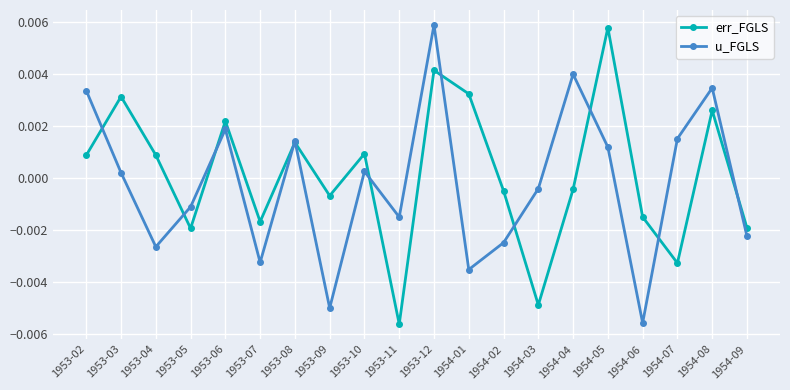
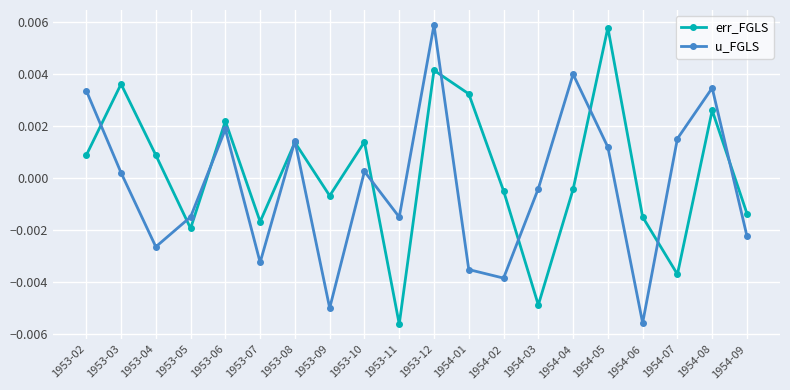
  {
    "err_FGLS": {
      "1953-02": 0.0009,
-     "1953-03": 0.0031,
+     "1953-03": 0.0036,
      "1953-04": 0.0009,
      "1953-05": -0.0019,
      "1953-06": 0.0022,
      "1953-07": -0.0017,
      "1953-09": -0.0007,
-     "1953-10": 0.0009,
+     "1953-10": 0.0014,
      "1953-11": -0.0056,
      "1953-12": 0.0041,
      "1954-01": 0.0032,
      "1954-02": -0.0005,
      "1954-03": -0.0049,
      "1954-04": -0.0004,
      "1954-05": 0.0058,
      "1954-06": -0.0015,
-     "1954-07": -0.0033,
+     "1954-07": -0.0037,
      "1954-08": 0.0026,
-     "1954-09": -0.0019
+     "1954-09": -0.0014
    },
    "u_FGLS": {
      "1953-02": 0.0034,
      "1953-03": 0.0002,
      "1953-04": -0.0027,
-     "1953-05": -0.0011,
+     "1953-05": -0.0015,
      "1953-06": 0.0019,
      "1953-07": -0.0033,
      "1953-09": -0.0050,
      "1953-10": 0.0002,
      "1953-11": -0.0015,
      "1953-12": 0.0059,
      "1954-01": -0.0035,
-     "1954-02": -0.0025,
+     "1954-02": -0.0039,
      "1954-03": -0.0004,
      "1954-04": 0.0040,
      "1954-05": 0.0012,
      "1954-06": -0.0056,
      "1954-07": 0.0015,
      "1954-08": 0.0035,
      "1954-09": -0.0022
    }
  }
